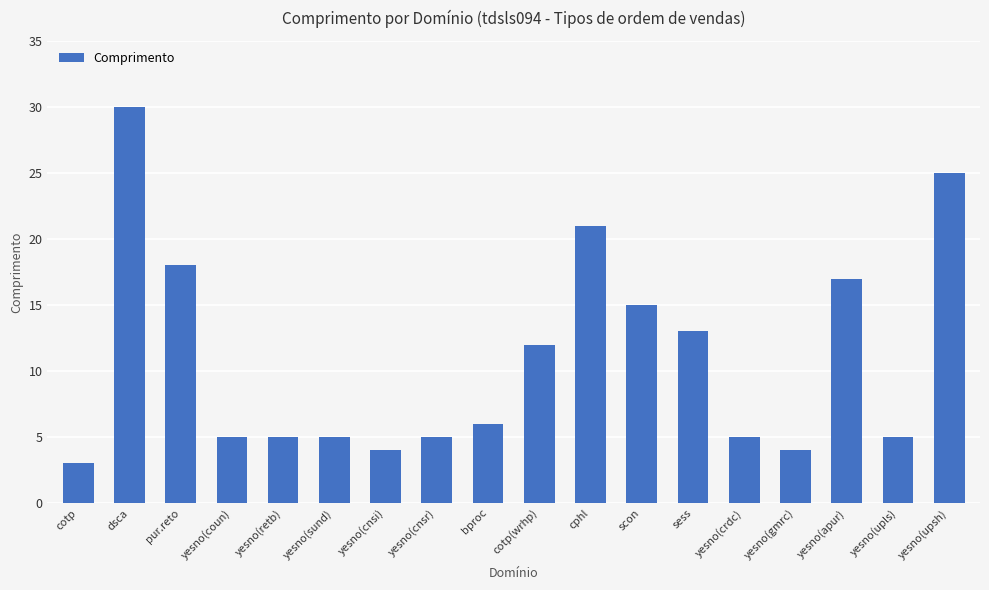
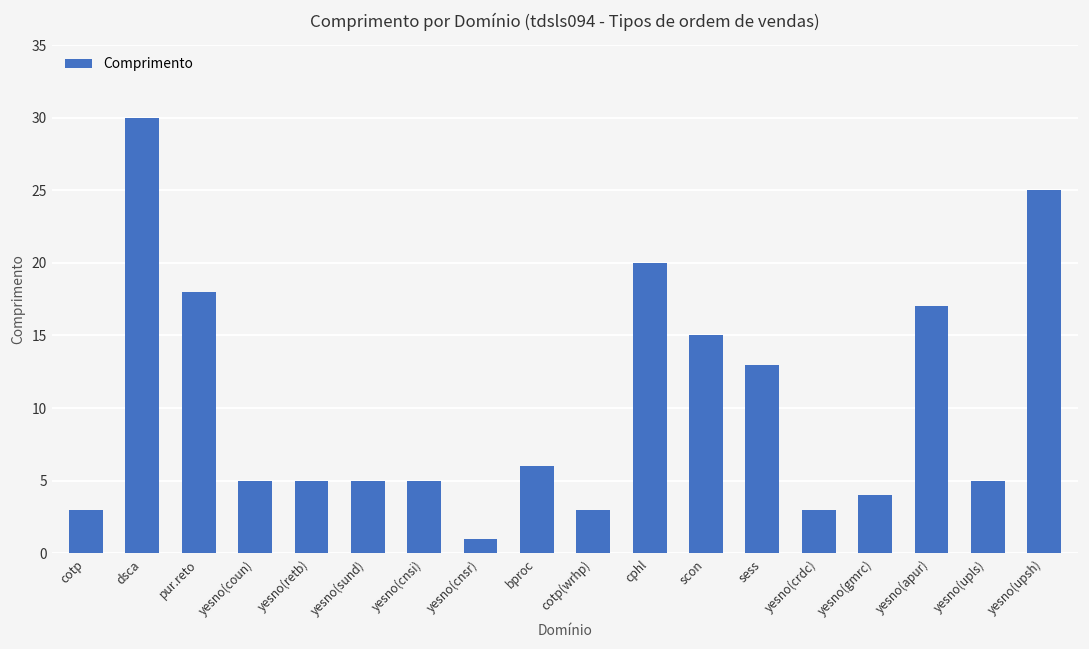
  {
    "cotp": 3,
    "dsca": 30,
    "pur.reto": 18,
    "yesno(coun)": 5,
    "yesno(retb)": 5,
    "yesno(sund)": 5,
-   "yesno(cnsi)": 4,
-   "yesno(cnsr)": 5,
+   "yesno(cnsi)": 5,
+   "yesno(cnsr)": 1,
    "bproc": 6,
-   "cotp(wrhp)": 12,
-   "cphl": 21,
+   "cotp(wrhp)": 3,
+   "cphl": 20,
    "scon": 15,
    "sess": 13,
-   "yesno(crdc)": 5,
+   "yesno(crdc)": 3,
    "yesno(gmrc)": 4,
    "yesno(apur)": 17,
    "yesno(upls)": 5,
    "yesno(upsh)": 25
  }
